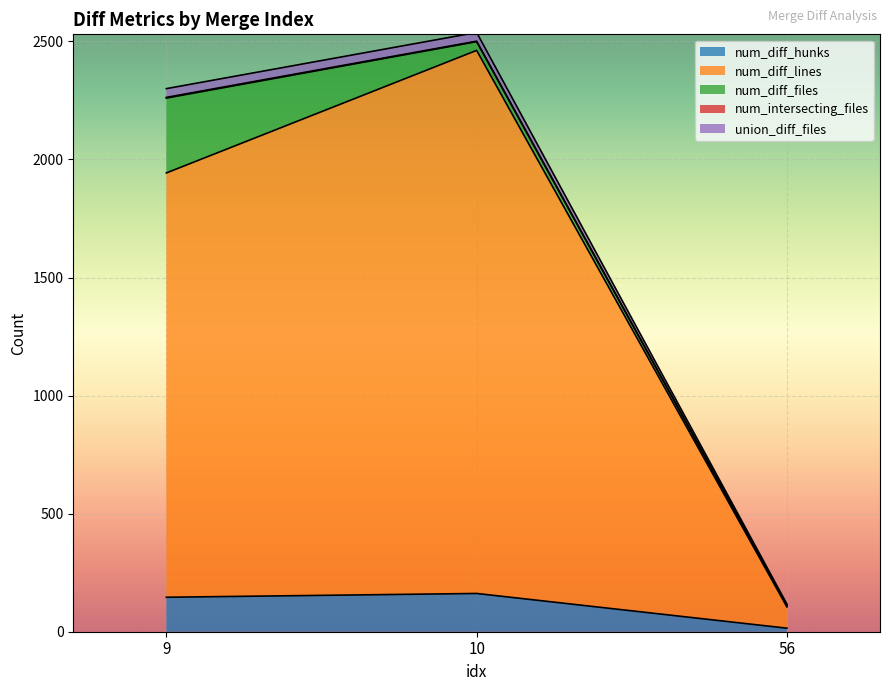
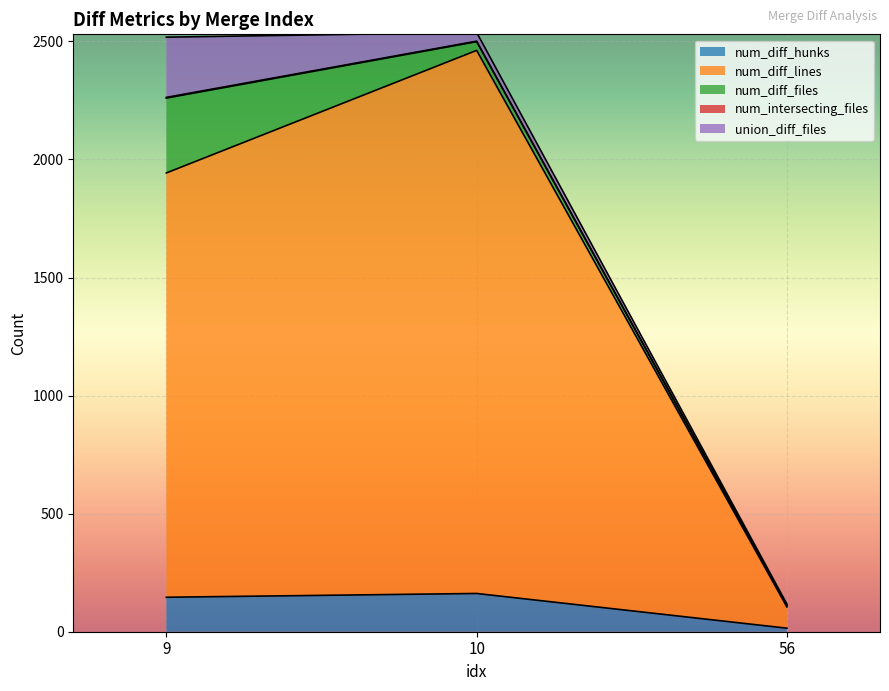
  {
    "num_diff_hunks": {
      "9": 150,
      "10": 160,
      "56": 20
    },
    "num_diff_lines": {
      "9": 1800,
      "10": 2300
    },
    "union_diff_files": {
-     "9": 40,
+     "9": 260,
      "10": 40
    }
  }
